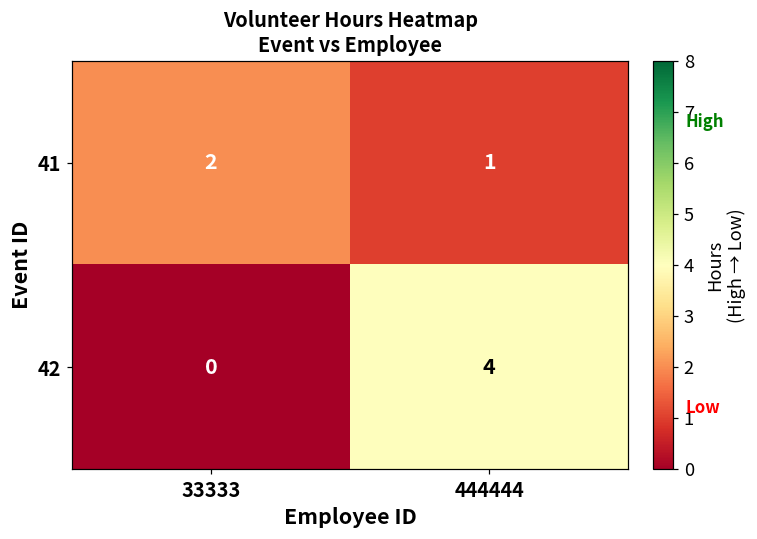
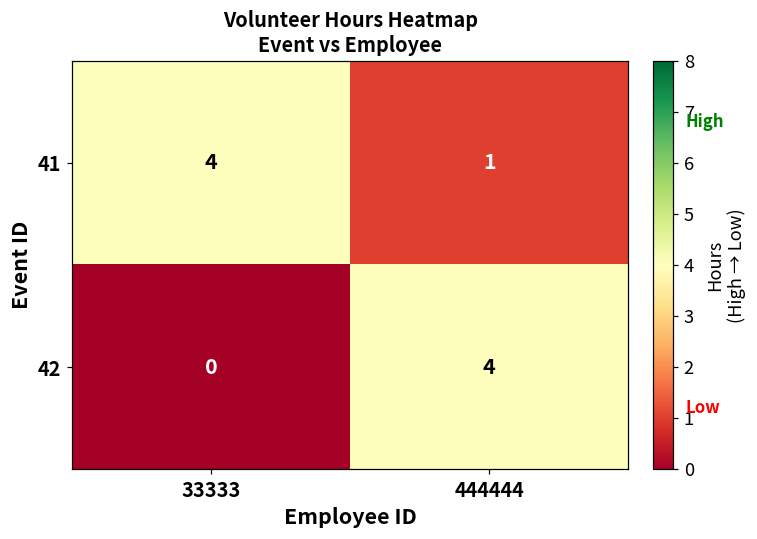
  {
    "41": {
-     "33333": 2,
+     "33333": 4,
      "444444": 1
    },
    "42": {
      "33333": 0,
      "444444": 4
    }
  }
